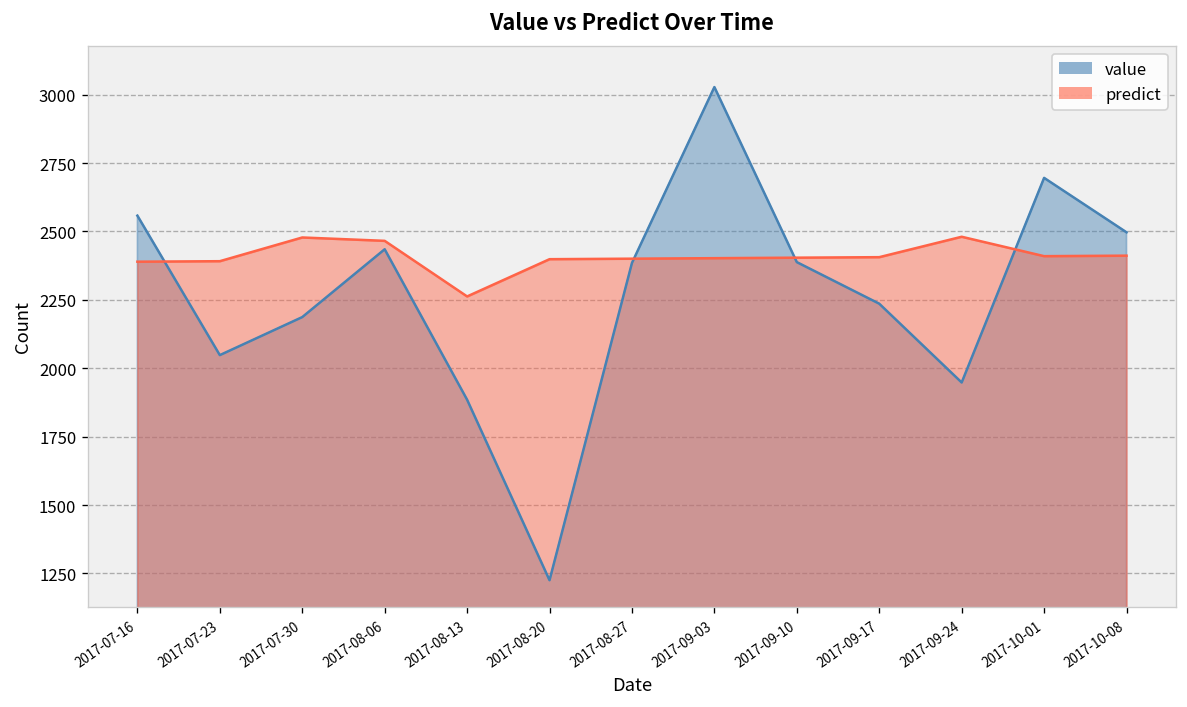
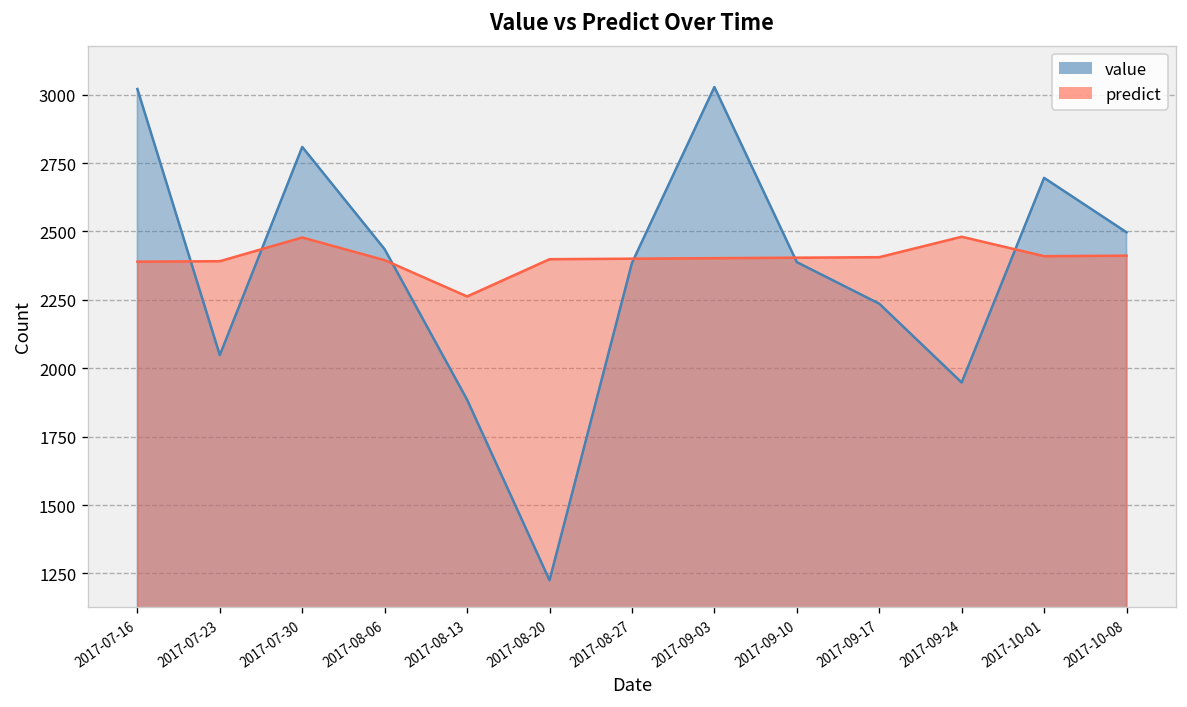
  {
    "value": {
-     "2017-07-16": 2560,
+     "2017-07-16": 3020,
      "2017-07-23": 2050,
-     "2017-07-30": 2190,
+     "2017-07-30": 2810,
      "2017-08-06": 2440,
      "2017-08-13": 1890,
      "2017-08-20": 1230,
      "2017-08-27": 2390,
      "2017-09-03": 3030,
      "2017-09-10": 2390,
      "2017-09-17": 2240,
      "2017-09-24": 1950,
      "2017-10-01": 2700,
      "2017-10-08": 2500
    },
    "predict": {
      "2017-07-16": 2390,
      "2017-07-23": 2390,
      "2017-07-30": 2480,
-     "2017-08-06": 2470,
+     "2017-08-06": 2400,
      "2017-08-13": 2260,
      "2017-08-20": 2400,
      "2017-08-27": 2400,
      "2017-09-03": 2400,
      "2017-09-10": 2400,
      "2017-09-17": 2410,
      "2017-09-24": 2480,
      "2017-10-01": 2410,
      "2017-10-08": 2410
    }
  }
